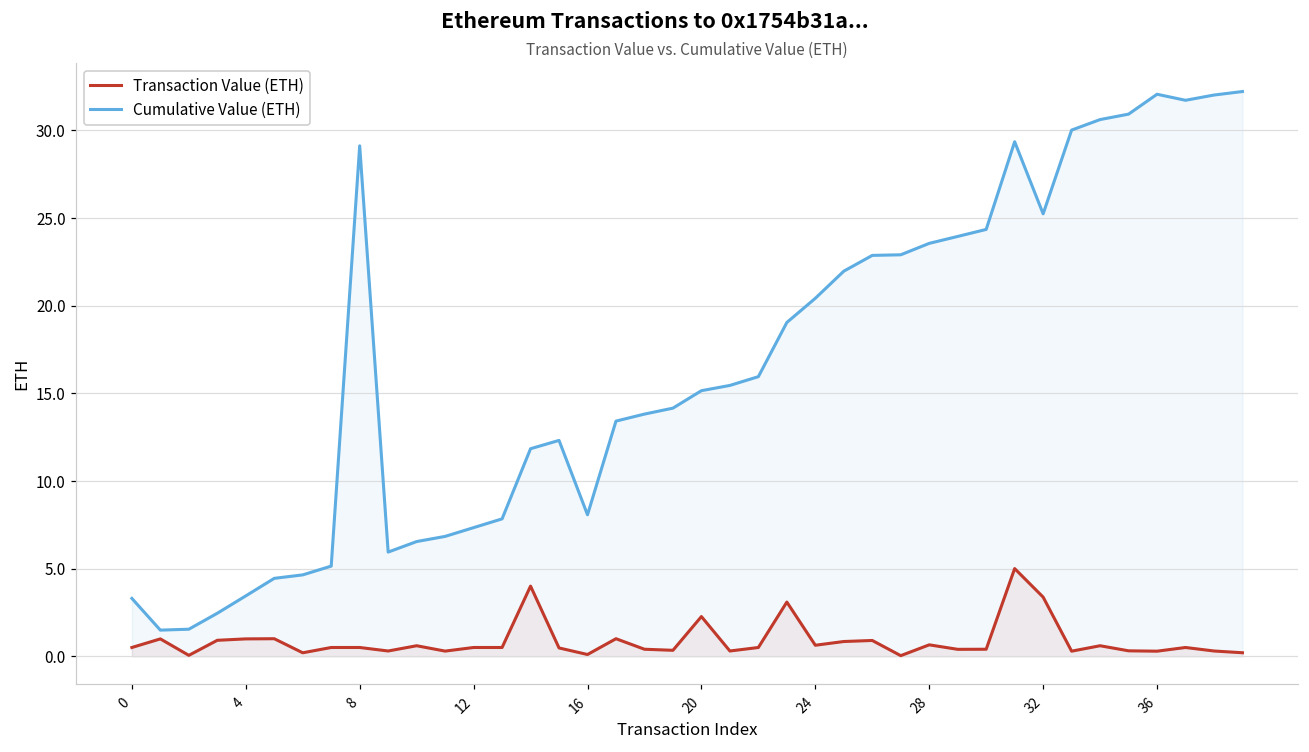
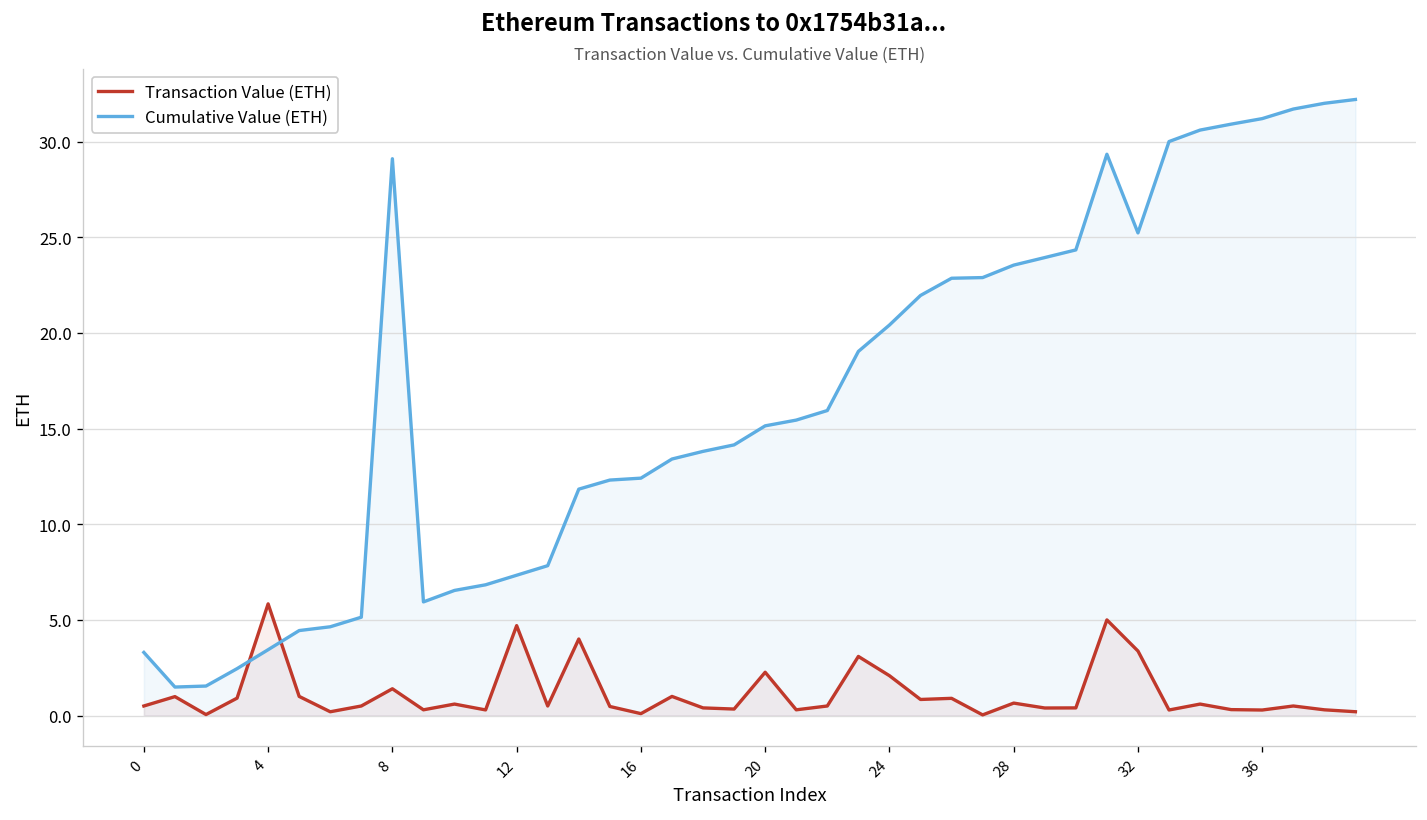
  {
    "Transaction Value (ETH)": {
      "0": 0.5,
-     "4": 1.0,
-     "8": 0.5,
-     "12": 0.5,
+     "4": 5.8,
+     "8": 1.4,
+     "12": 4.7,
      "16": 0.1,
      "20": 2.3,
-     "24": 0.6,
+     "24": 2.1,
      "28": 0.7,
      "32": 3.4,
      "36": 0.3
    },
    "Cumulative Value (ETH)": {
      "0": 3.3,
      "4": 3.4,
      "8": 29.1,
      "12": 7.3,
-     "16": 8.1,
+     "16": 12.4,
      "20": 15.1,
      "24": 20.4,
      "28": 23.5,
      "32": 25.2,
-     "36": 32.0
+     "36": 31.2
    }
  }
